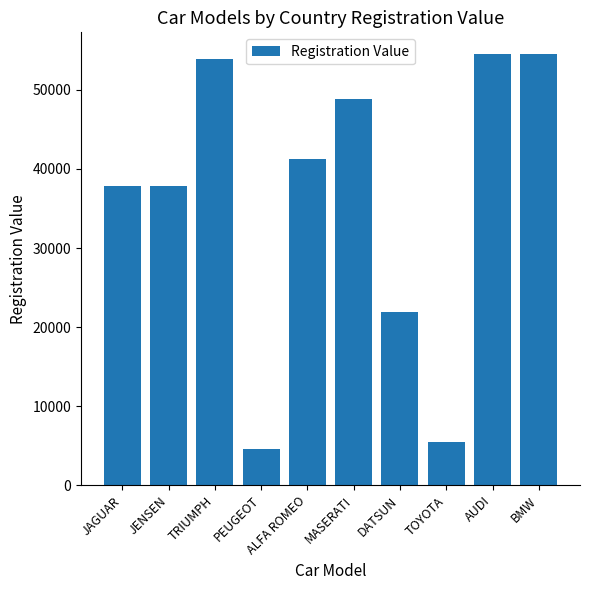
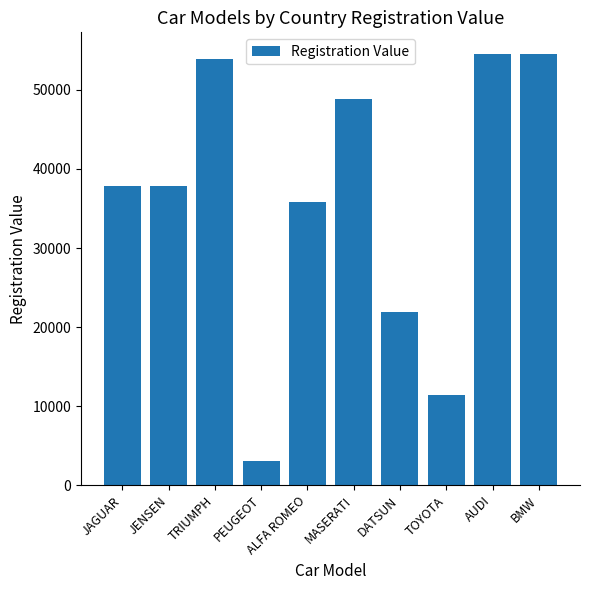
  {
    "JAGUAR": 38000,
    "JENSEN": 38000,
    "TRIUMPH": 54000,
-   "PEUGEOT": 5000,
-   "ALFA ROMEO": 41000,
+   "PEUGEOT": 3000,
+   "ALFA ROMEO": 36000,
    "MASERATI": 49000,
    "DATSUN": 22000,
-   "TOYOTA": 6000,
+   "TOYOTA": 11000,
    "AUDI": 55000,
    "BMW": 55000
  }
